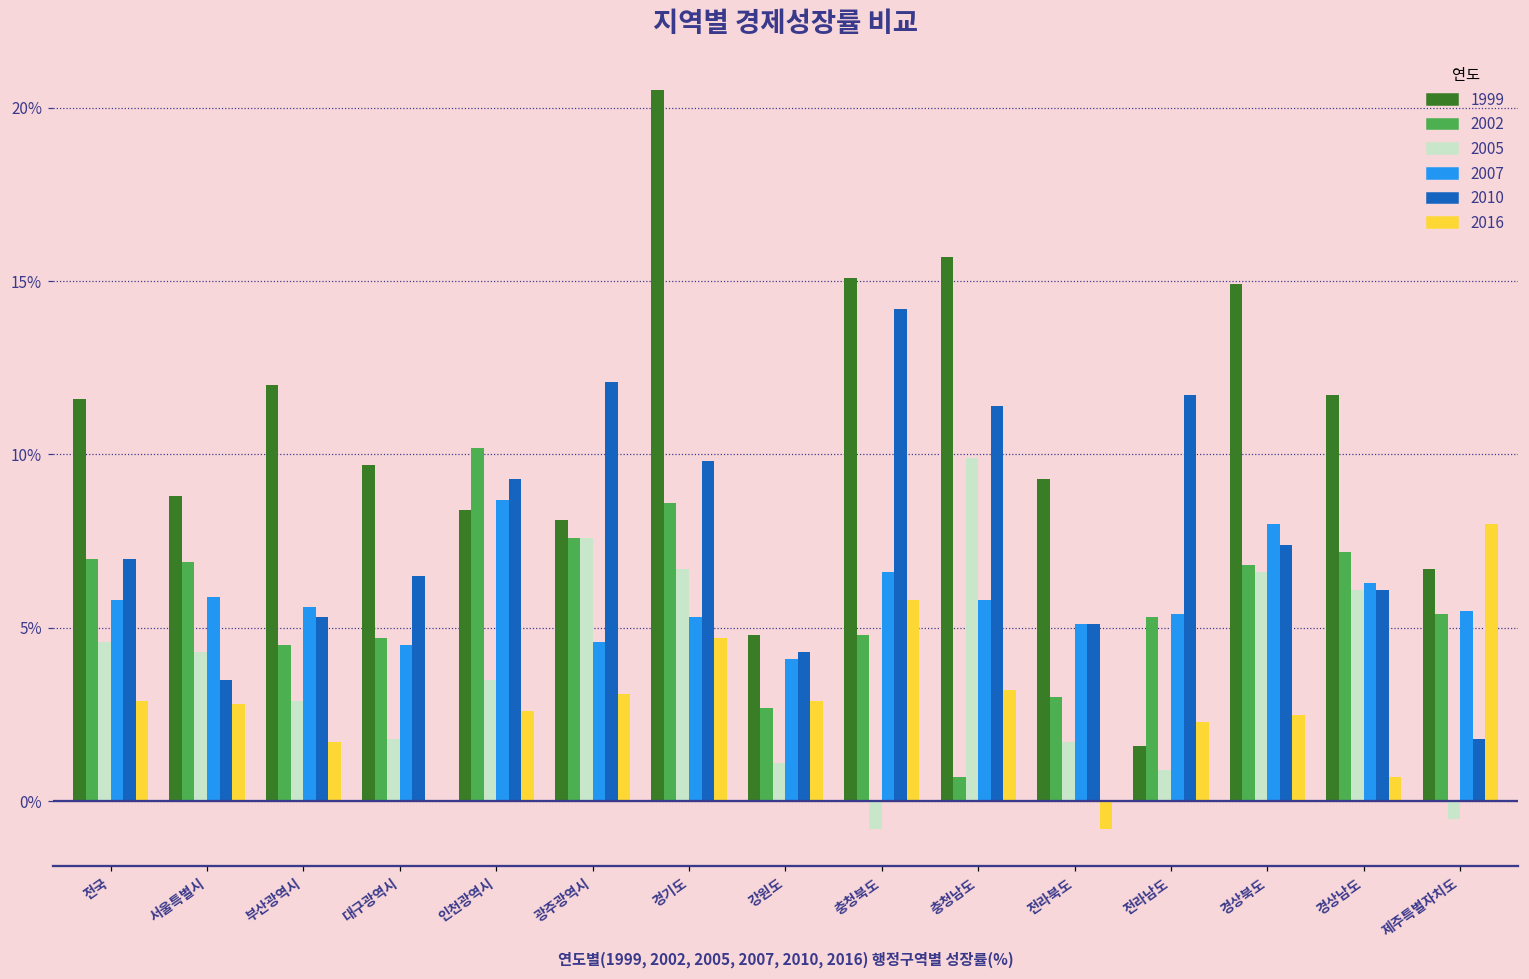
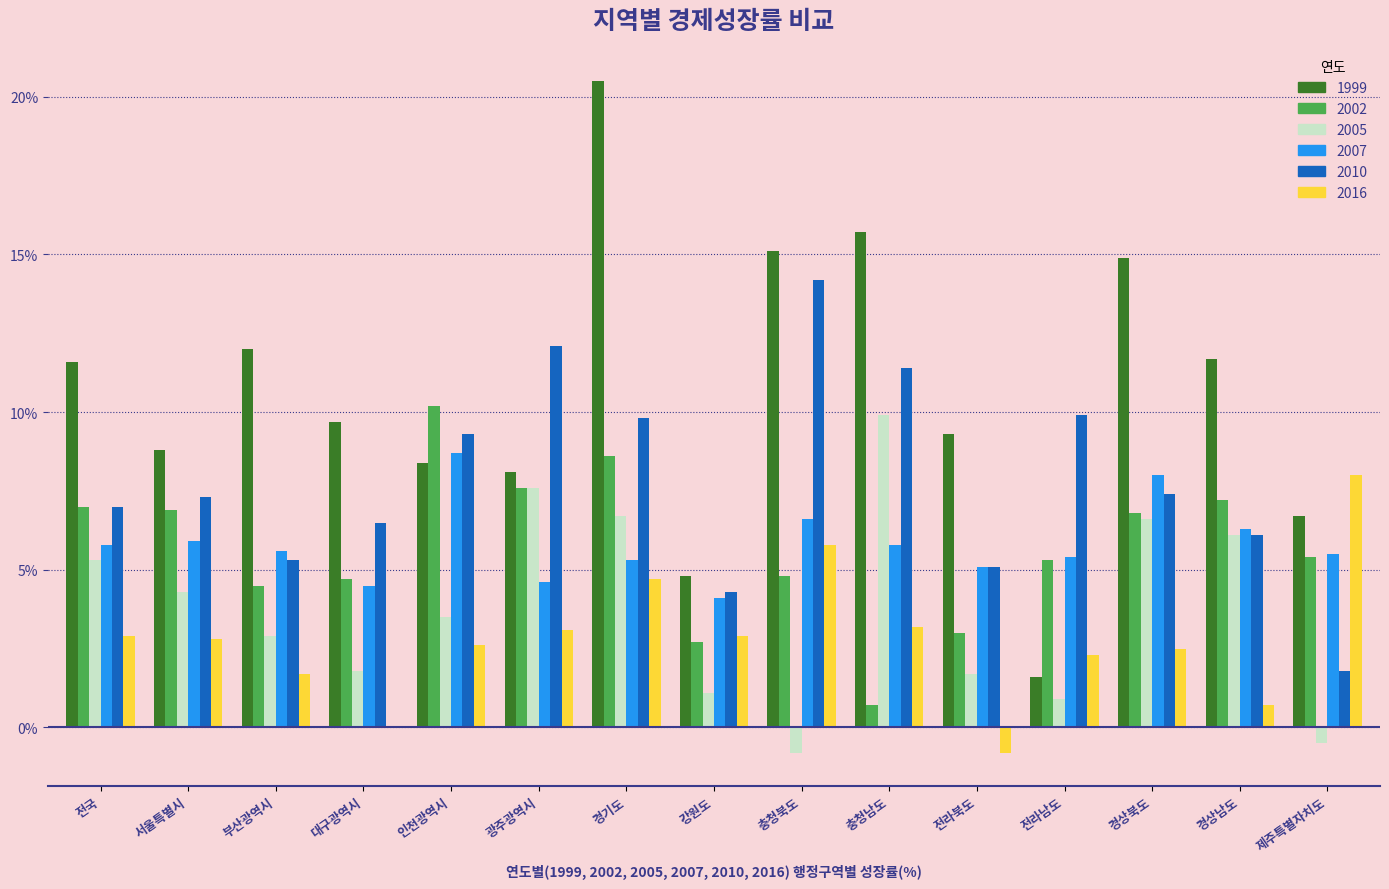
  {
    "1999": {
      "전국": "11.6%",
      "서울특별시": "8.8%",
      "부산광역시": "12.0%",
      "대구광역시": "9.7%",
      "인천광역시": "8.4%",
      "광주광역시": "8.1%",
      "경기도": "20.5%",
      "강원도": "4.8%",
      "충청북도": "15.1%",
      "충청남도": "15.7%",
      "전라북도": "9.3%",
      "전라남도": "1.6%",
      "경상북도": "14.9%",
      "경상남도": "11.7%",
      "제주특별자치도": "6.7%"
    },
    "2002": {
      "전국": "7.0%",
      "서울특별시": "6.9%",
      "부산광역시": "4.5%",
      "대구광역시": "4.7%",
      "인천광역시": "10.2%",
      "광주광역시": "7.6%",
      "경기도": "8.6%",
      "강원도": "2.7%",
      "충청북도": "4.8%",
      "충청남도": "0.7%",
      "전라북도": "3.0%",
      "전라남도": "5.3%",
      "경상북도": "6.8%",
      "경상남도": "7.2%",
      "제주특별자치도": "5.4%"
    },
    "2005": {
-     "전국": "4.6%",
+     "전국": "5.3%",
      "서울특별시": "4.3%",
      "부산광역시": "2.9%",
      "대구광역시": "1.8%",
      "인천광역시": "3.5%",
      "광주광역시": "7.6%",
      "경기도": "6.7%",
      "강원도": "1.1%",
      "충청북도": "-0.8%",
      "충청남도": "9.9%",
      "전라북도": "1.7%",
      "전라남도": "0.9%",
      "경상북도": "6.6%",
      "경상남도": "6.1%",
      "제주특별자치도": "-0.5%"
    },
    "2007": {
      "전국": "5.8%",
      "서울특별시": "5.9%",
      "부산광역시": "5.6%",
      "대구광역시": "4.5%",
      "인천광역시": "8.7%",
      "광주광역시": "4.6%",
      "경기도": "5.3%",
      "강원도": "4.1%",
      "충청북도": "6.6%",
      "충청남도": "5.8%",
      "전라북도": "5.1%",
      "전라남도": "5.4%",
      "경상북도": "8.0%",
      "경상남도": "6.3%",
      "제주특별자치도": "5.5%"
    },
    "2010": {
      "전국": "7.0%",
-     "서울특별시": "3.5%",
+     "서울특별시": "7.3%",
      "부산광역시": "5.3%",
      "대구광역시": "6.5%",
      "인천광역시": "9.3%",
      "광주광역시": "12.1%",
      "경기도": "9.8%",
      "강원도": "4.3%",
      "충청북도": "14.2%",
      "충청남도": "11.4%",
      "전라북도": "5.1%",
-     "전라남도": "11.7%",
+     "전라남도": "9.9%",
      "경상북도": "7.4%",
      "경상남도": "6.1%",
      "제주특별자치도": "1.8%"
    },
    "2016": {
      "전국": "2.9%",
      "서울특별시": "2.8%",
      "부산광역시": "1.7%",
      "대구광역시": "0.0%",
      "인천광역시": "2.6%",
      "광주광역시": "3.1%",
      "경기도": "4.7%",
      "강원도": "2.9%",
      "충청북도": "5.8%",
      "충청남도": "3.2%",
      "전라북도": "-0.8%",
      "전라남도": "2.3%",
      "경상북도": "2.5%",
      "경상남도": "0.7%",
      "제주특별자치도": "8.0%"
    }
  }
